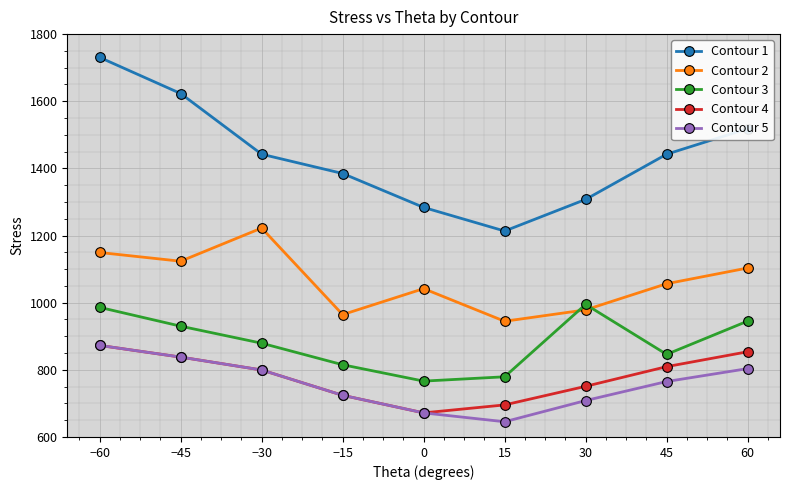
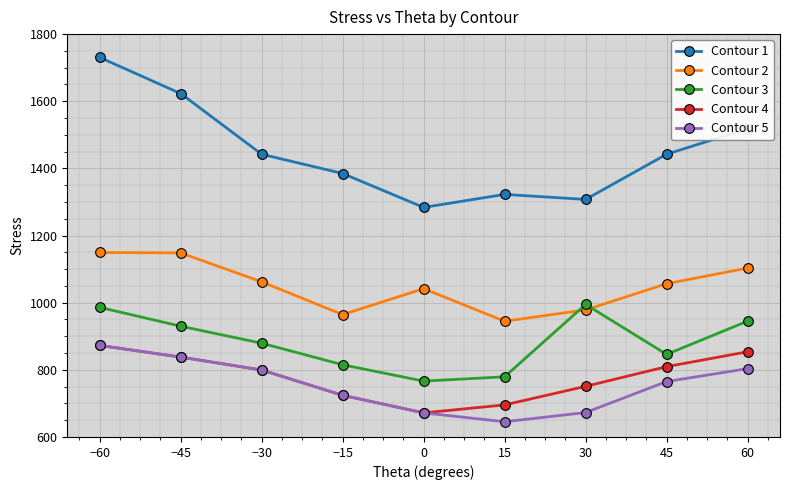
  {
    "Contour 1": {
      "−60": 1730,
      "−45": 1620,
      "−30": 1440,
      "−15": 1380,
      "0": 1280,
-     "15": 1210,
+     "15": 1320,
      "30": 1310,
      "45": 1440
    },
    "Contour 2": {
      "−60": 1150,
-     "−45": 1120,
-     "−30": 1220,
+     "−45": 1150,
+     "−30": 1060,
      "−15": 960,
      "0": 1040,
      "15": 940,
      "30": 980,
      "45": 1060,
      "60": 1100
    },
    "Contour 3": {
      "−60": 990,
      "−45": 930,
      "−30": 880,
      "−15": 820,
      "0": 770,
      "15": 780,
      "30": 990,
      "45": 850,
      "60": 950
    },
    "Contour 4": {
      "15": 700,
      "30": 750,
      "45": 810,
      "60": 850
    },
    "Contour 5": {
      "15": 650,
-     "30": 710,
+     "30": 670,
      "45": 770,
      "60": 800
    }
  }
